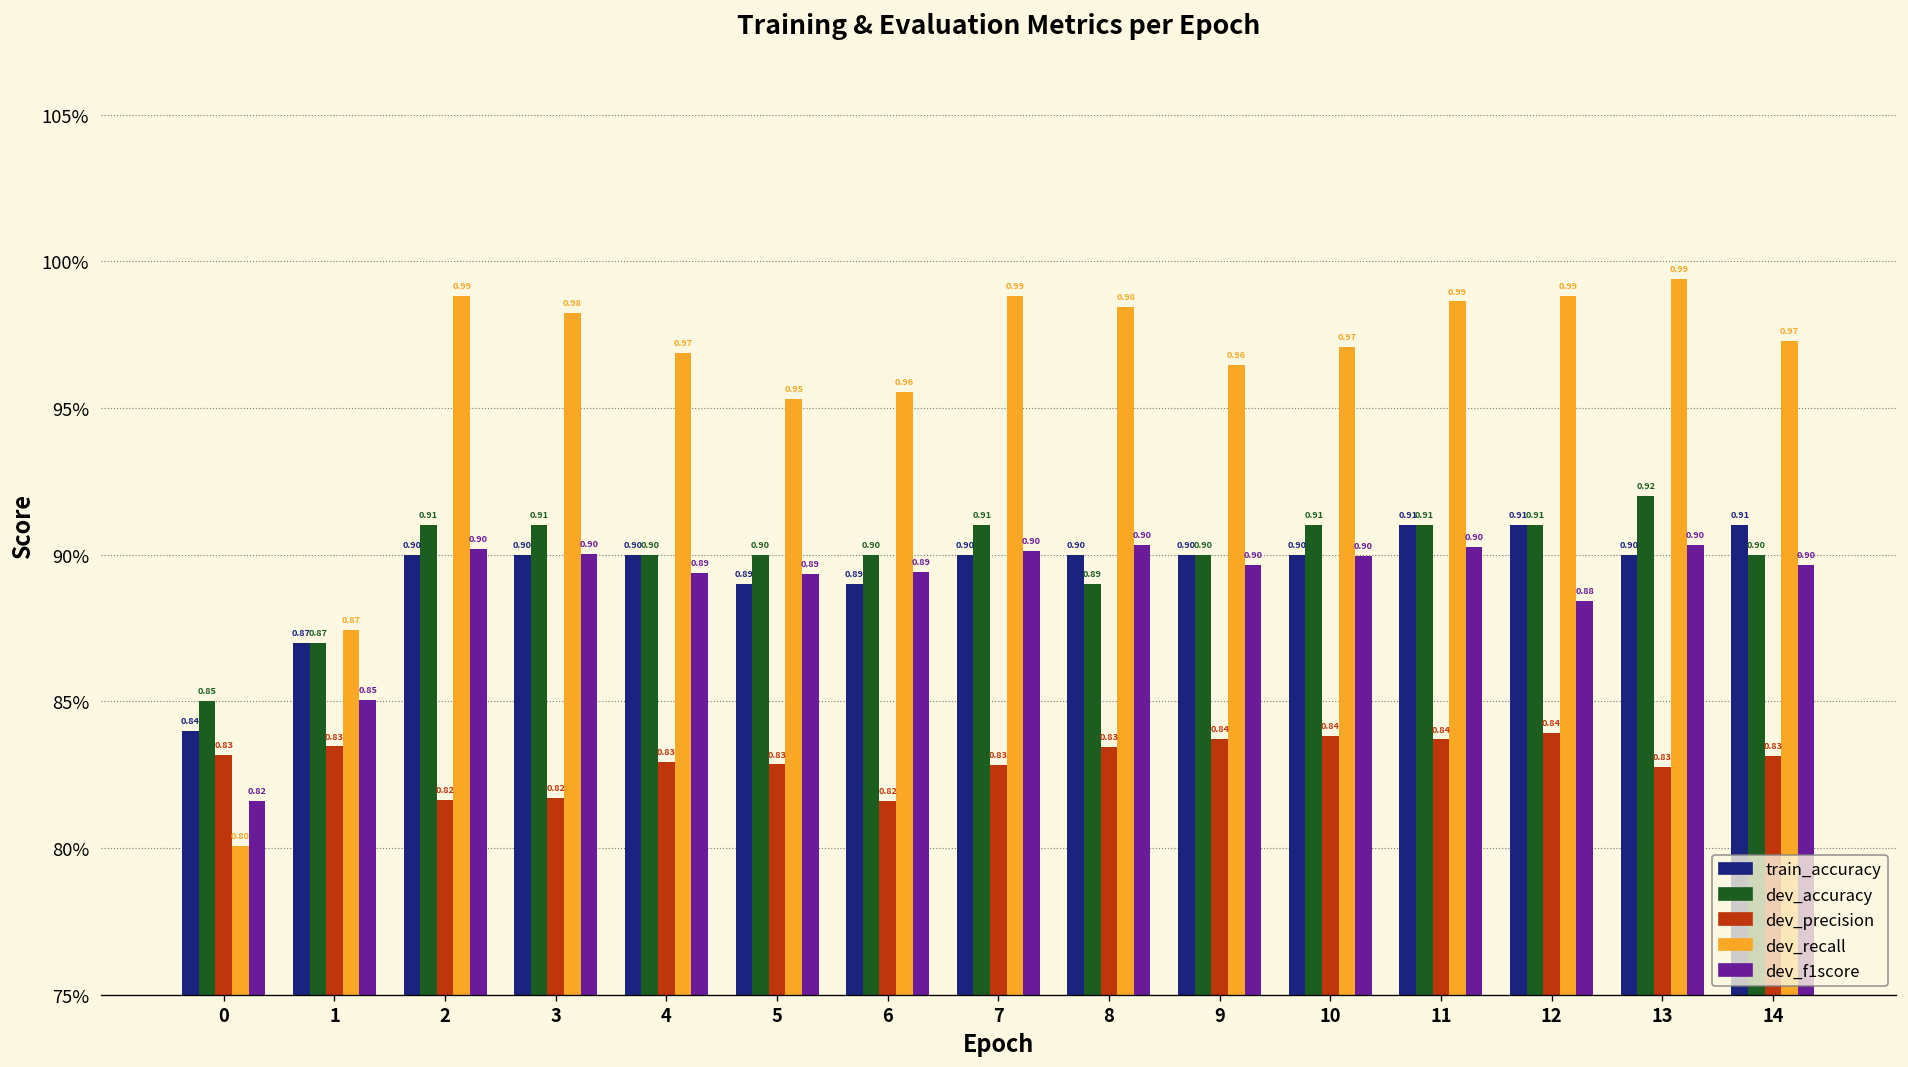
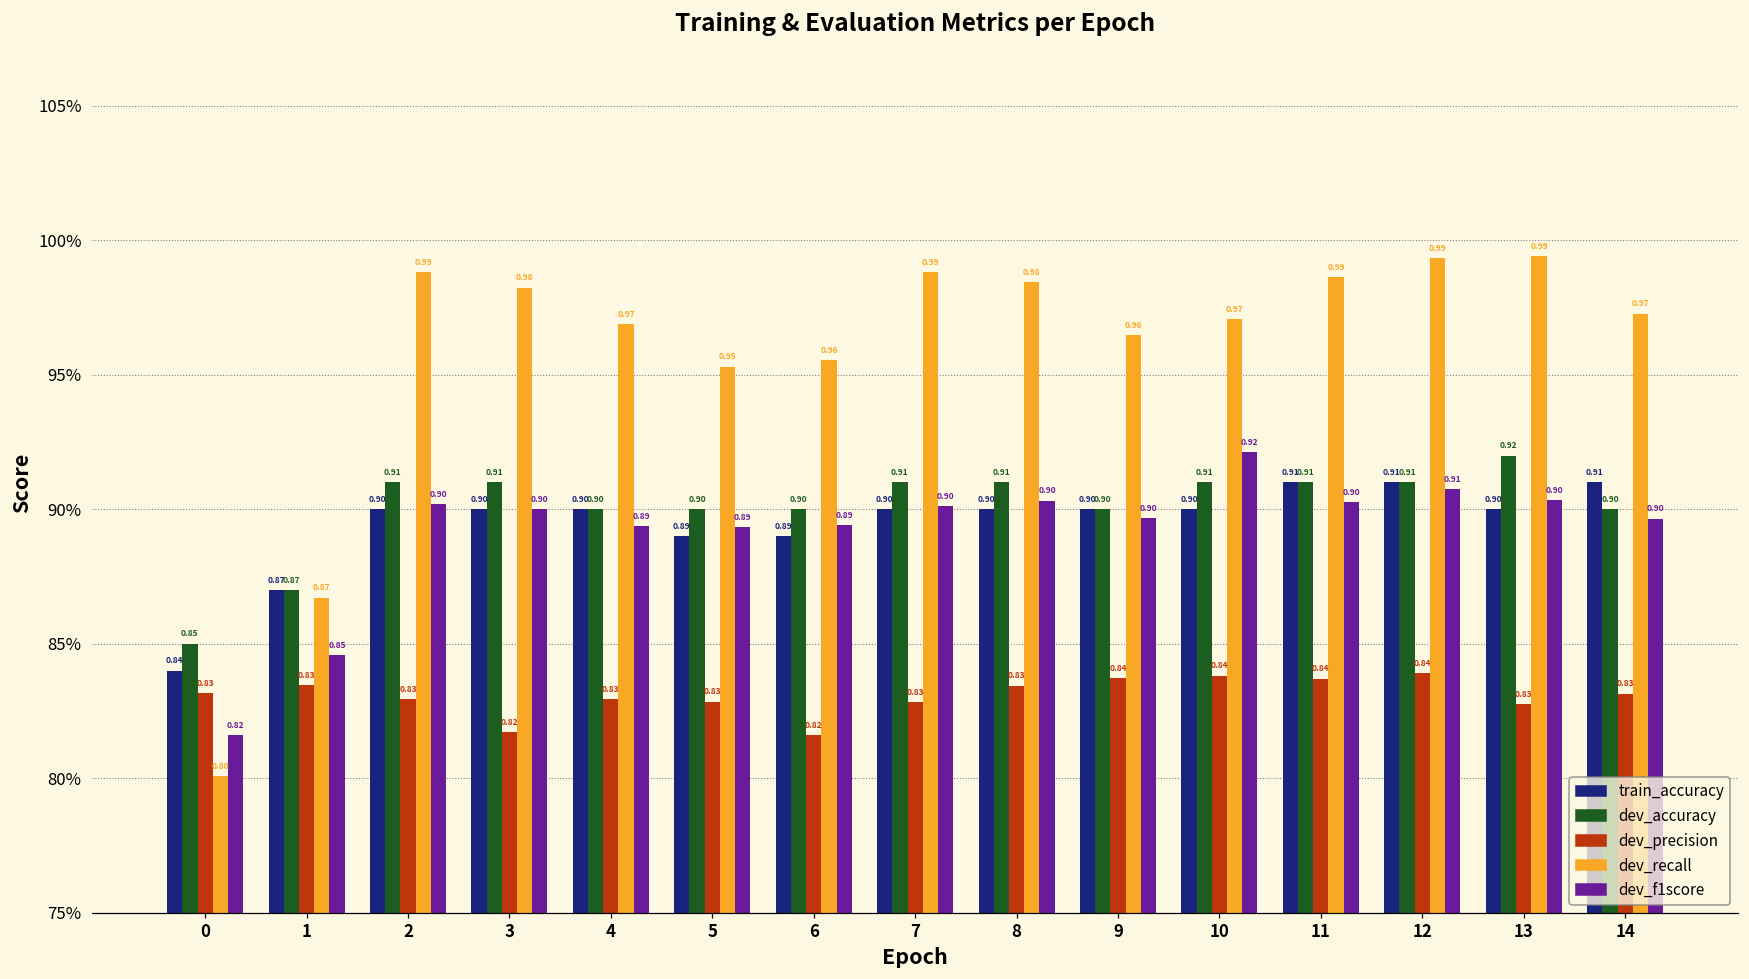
  {
    "train_accuracy": {
      "0": "0.84",
      "1": "0.87",
      "2": "0.90",
      "3": "0.90",
      "4": "0.90",
      "5": "0.89",
      "6": "0.89",
      "7": "0.90",
      "8": "0.90",
      "9": "0.90",
      "10": "0.90",
      "11": "0.91",
      "12": "0.91",
      "13": "0.90",
      "14": "0.91"
    },
    "dev_accuracy": {
      "0": "0.85",
      "1": "0.87",
      "2": "0.91",
      "3": "0.91",
      "4": "0.90",
      "5": "0.90",
      "6": "0.90",
      "7": "0.91",
-     "8": "0.89",
+     "8": "0.91",
      "9": "0.90",
      "10": "0.91",
      "11": "0.91",
      "12": "0.91",
      "13": "0.92",
      "14": "0.90"
    },
    "dev_precision": {
      "0": "0.83",
      "1": "0.83",
-     "2": "0.82",
+     "2": "0.83",
      "3": "0.82",
      "4": "0.83",
      "5": "0.83",
      "6": "0.82",
      "7": "0.83",
      "8": "0.83",
      "9": "0.84",
      "10": "0.84",
      "11": "0.84",
      "12": "0.84",
      "13": "0.83",
      "14": "0.83"
    },
    "dev_recall": {
-     "1": "87.4%",
-     "12": "98.8%"
+     "1": "86.7%",
+     "12": "99.4%"
    },
    "dev_f1score": {
      "0": "0.82",
-     "1": "85.1%",
+     "1": "84.6%",
      "2": "0.90",
      "3": "0.90",
      "4": "0.89",
      "5": "0.89",
      "6": "0.89",
      "7": "0.90",
      "8": "0.90",
      "9": "0.90",
-     "10": "0.90",
+     "10": "0.92",
      "11": "0.90",
-     "12": "0.88",
+     "12": "0.91",
      "13": "0.90",
      "14": "0.90"
    }
  }
